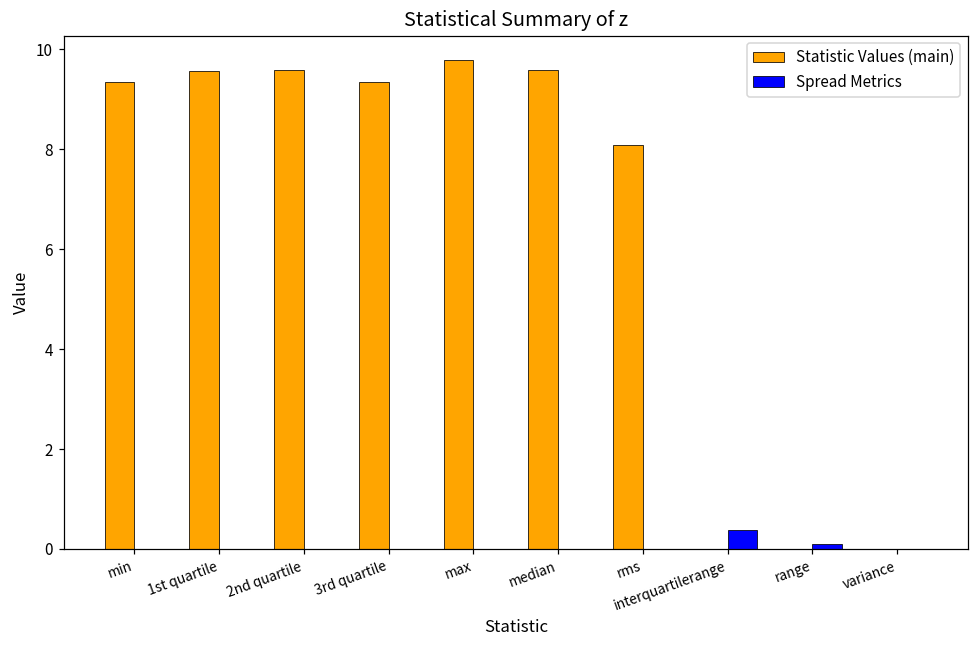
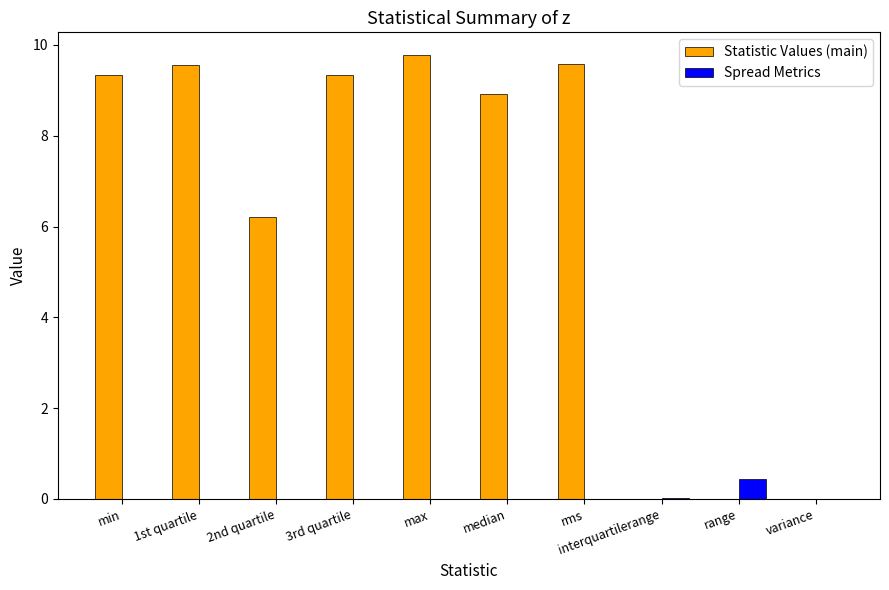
  {
    "Statistic Values (main)": {
      "min": 9.3,
      "1st quartile": 9.6,
-     "2nd quartile": 9.6,
+     "2nd quartile": 6.2,
      "3rd quartile": 9.3,
      "max": 9.8,
-     "median": 9.6,
-     "rms": 8.1,
+     "median": 8.9,
+     "rms": 9.6,
      "interquartilerange": 0.0,
      "range": 0.0,
      "variance": 0.0
    },
    "Spread Metrics": {
      "min": 0.0,
      "1st quartile": 0.0,
      "2nd quartile": 0.0,
      "3rd quartile": 0.0,
      "max": 0.0,
      "median": 0.0,
      "rms": 0.0,
-     "interquartilerange": 0.4,
-     "range": 0.1
+     "interquartilerange": 0.0,
+     "range": 0.4
    }
  }
